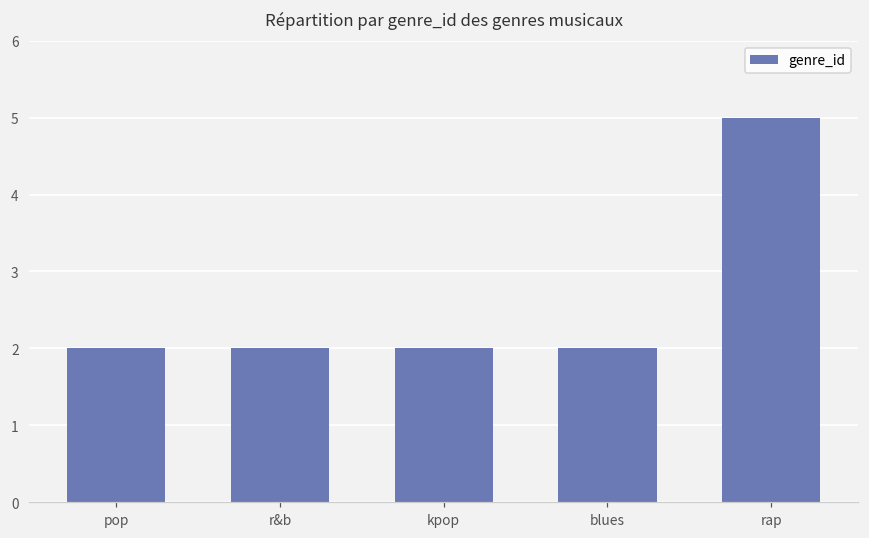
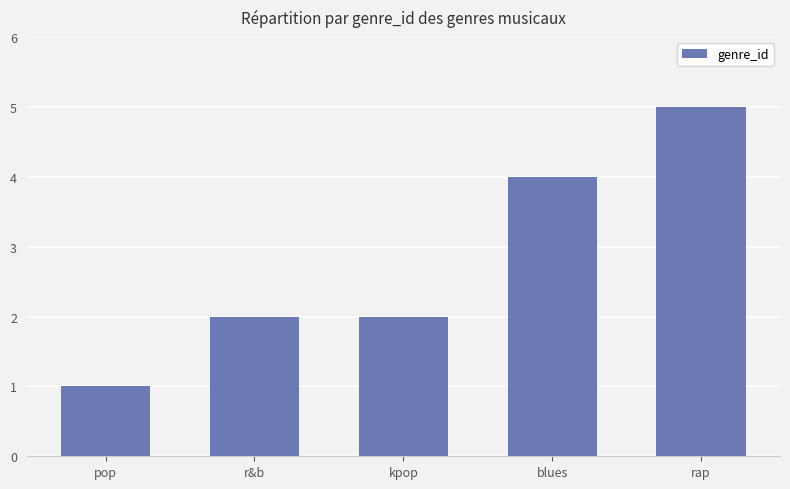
  {
-   "pop": 2,
+   "pop": 1,
    "r&b": 2,
    "kpop": 2,
-   "blues": 2,
+   "blues": 4,
    "rap": 5
  }
